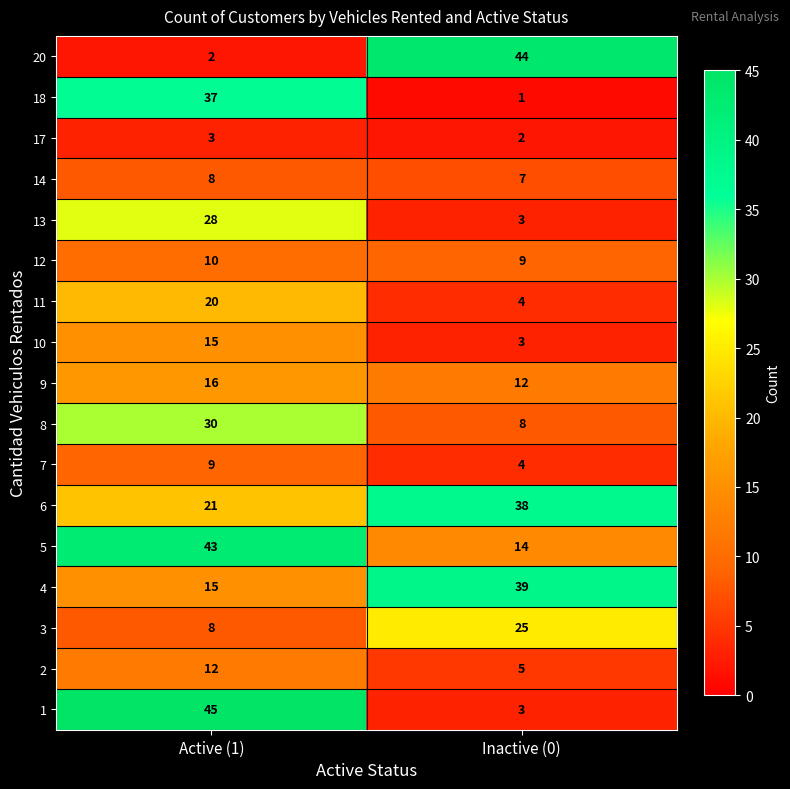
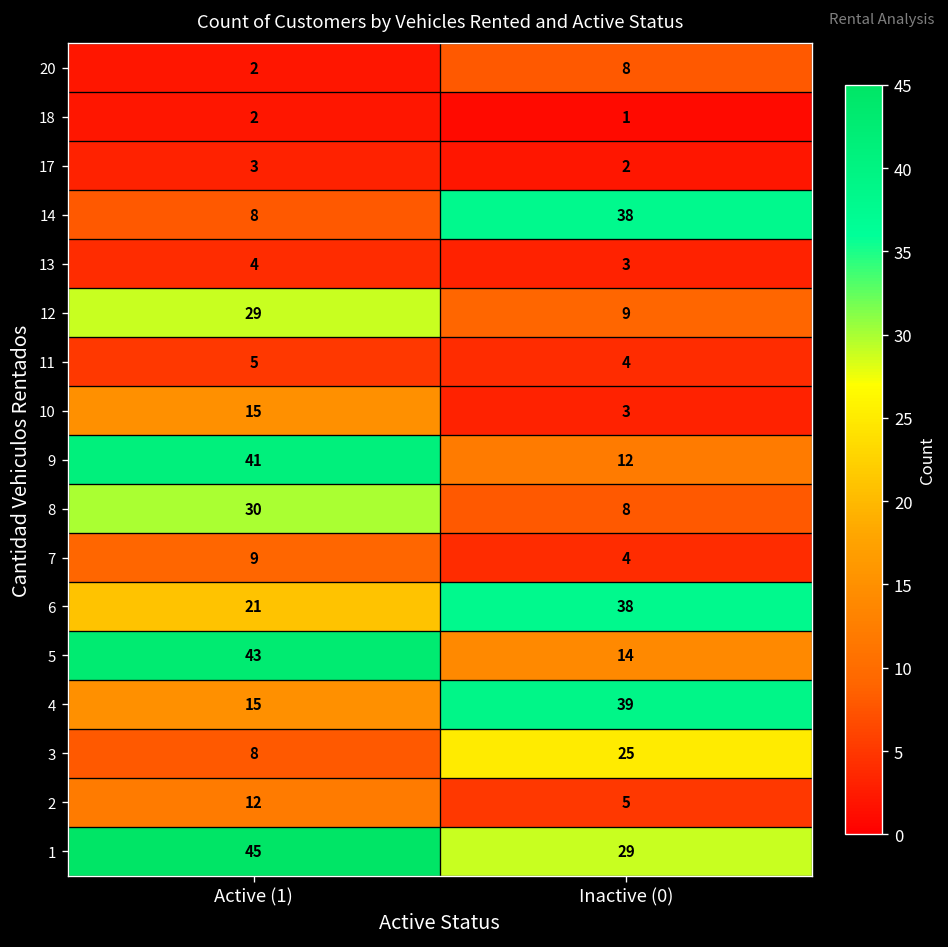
  {
    "20": {
      "Active (1)": 2,
-     "Inactive (0)": 44
+     "Inactive (0)": 8
    },
    "18": {
-     "Active (1)": 37,
+     "Active (1)": 2,
      "Inactive (0)": 1
    },
    "17": {
      "Active (1)": 3,
      "Inactive (0)": 2
    },
    "14": {
      "Active (1)": 8,
-     "Inactive (0)": 7
+     "Inactive (0)": 38
    },
    "13": {
-     "Active (1)": 28,
+     "Active (1)": 4,
      "Inactive (0)": 3
    },
    "12": {
-     "Active (1)": 10,
+     "Active (1)": 29,
      "Inactive (0)": 9
    },
    "11": {
-     "Active (1)": 20,
+     "Active (1)": 5,
      "Inactive (0)": 4
    },
    "10": {
      "Active (1)": 15,
      "Inactive (0)": 3
    },
    "9": {
-     "Active (1)": 16,
+     "Active (1)": 41,
      "Inactive (0)": 12
    },
    "8": {
      "Active (1)": 30,
      "Inactive (0)": 8
    },
    "7": {
      "Active (1)": 9,
      "Inactive (0)": 4
    },
    "6": {
      "Active (1)": 21,
      "Inactive (0)": 38
    },
    "5": {
      "Active (1)": 43,
      "Inactive (0)": 14
    },
    "4": {
      "Active (1)": 15,
      "Inactive (0)": 39
    },
    "3": {
      "Active (1)": 8,
      "Inactive (0)": 25
    },
    "2": {
      "Active (1)": 12,
      "Inactive (0)": 5
    },
    "1": {
      "Active (1)": 45,
-     "Inactive (0)": 3
+     "Inactive (0)": 29
    }
  }
